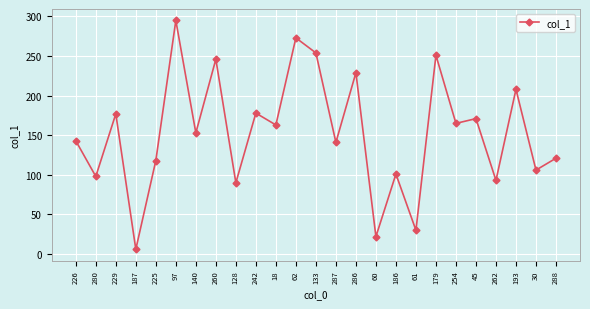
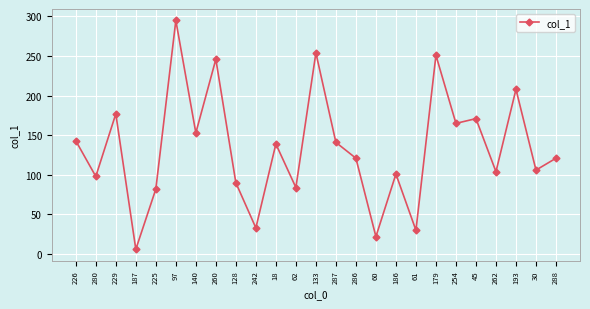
  {
    "226": 140,
    "280": 100,
    "229": 180,
    "187": 10,
-   "225": 120,
+   "225": 80,
    "97": 300,
    "140": 150,
    "260": 250,
    "128": 90,
-   "242": 180,
-   "18": 160,
-   "62": 270,
+   "242": 30,
+   "18": 140,
+   "62": 80,
    "133": 250,
    "287": 140,
-   "286": 230,
+   "286": 120,
    "60": 20,
    "186": 100,
    "61": 30,
    "179": 250,
    "254": 170,
    "45": 170,
-   "262": 90,
+   "262": 100,
    "193": 210,
    "30": 110,
    "288": 120
  }
